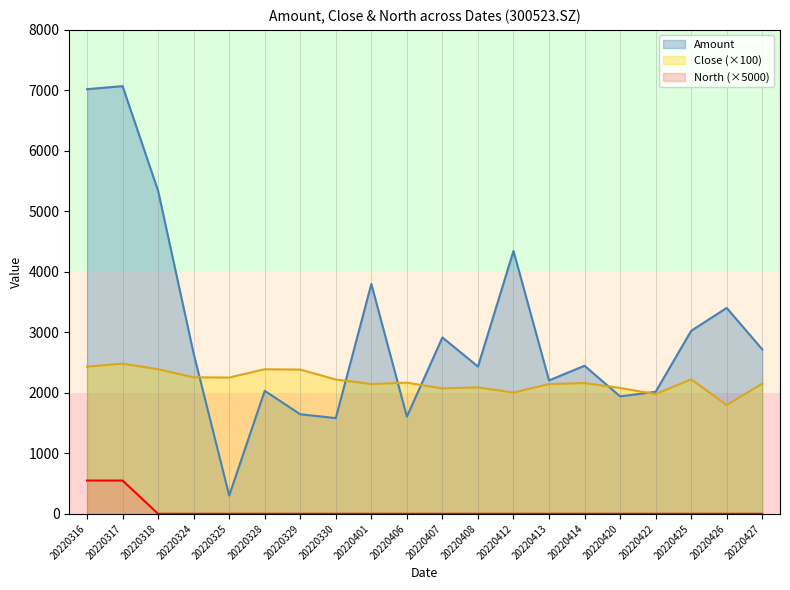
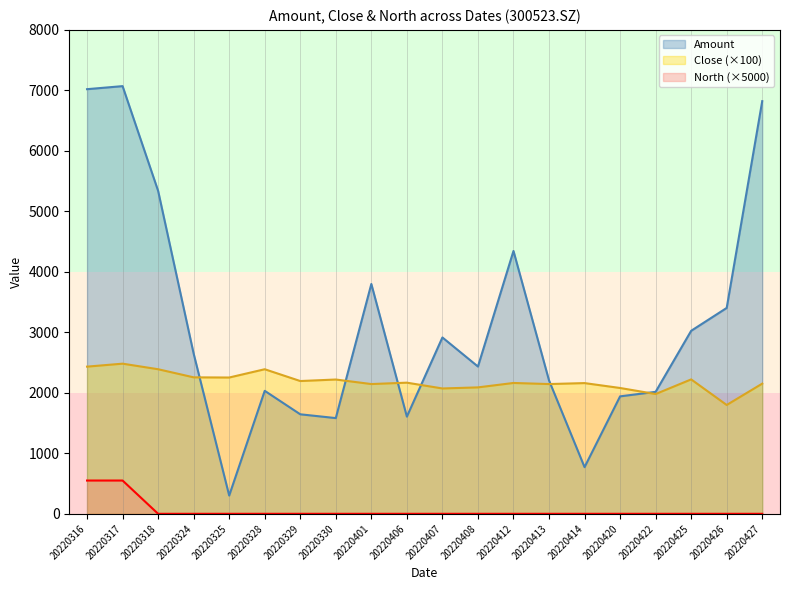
  {
    "Amount": {
      "20220316": 7000,
      "20220317": 7100,
      "20220318": 5300,
      "20220324": 2600,
      "20220325": 300,
      "20220328": 2000,
      "20220329": 1600,
      "20220330": 1600,
      "20220401": 3800,
      "20220406": 1600,
      "20220407": 2900,
      "20220408": 2400,
      "20220412": 4300,
      "20220413": 2200,
-     "20220414": 2400,
+     "20220414": 800,
      "20220420": 1900,
      "20220425": 3000,
      "20220426": 3400,
-     "20220427": 2700
+     "20220427": 6800
    },
    "Close (×100)": {
      "20220316": 2400,
      "20220317": 2500,
      "20220318": 2400,
      "20220324": 2300,
      "20220325": 2300,
      "20220328": 2400,
-     "20220329": 2400,
+     "20220329": 2200,
      "20220330": 2200,
      "20220401": 2100,
      "20220406": 2200,
      "20220407": 2100,
      "20220408": 2100,
-     "20220412": 2000,
+     "20220412": 2200,
      "20220413": 2100,
      "20220414": 2200,
      "20220420": 2100,
      "20220425": 2200,
      "20220426": 1800,
      "20220427": 2200
    },
    "North (×5000)": {
      "20220316": 600,
      "20220317": 600,
      "20220318": 0,
      "20220324": 0,
      "20220325": 0,
      "20220328": 0,
      "20220329": 0,
      "20220330": 0,
      "20220401": 0,
      "20220406": 0,
      "20220407": 0,
      "20220408": 0,
      "20220412": 0,
      "20220413": 0,
      "20220414": 0,
      "20220420": 0,
      "20220422": 0,
      "20220425": 0,
      "20220426": 0,
      "20220427": 0
    }
  }
